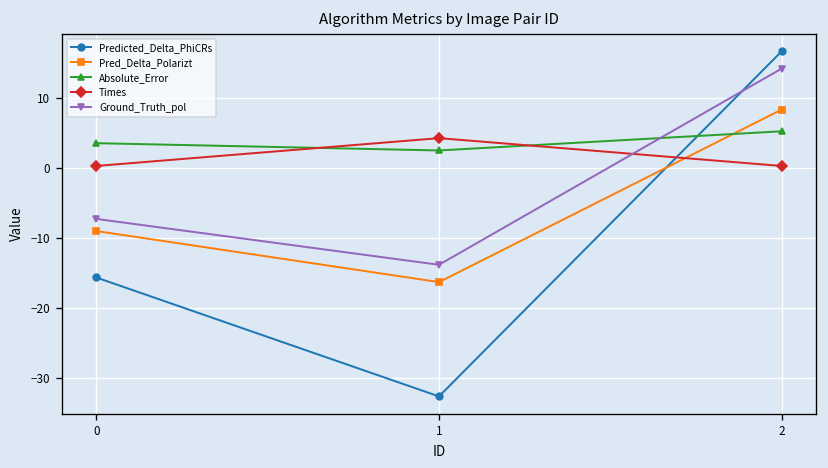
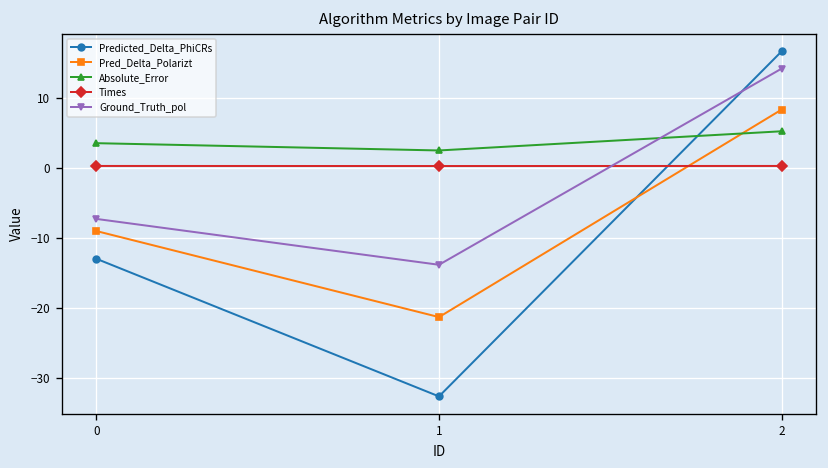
  {
    "Predicted_Delta_PhiCRs": {
-     "0": -16,
+     "0": -13,
      "1": -33,
      "2": 17
    },
    "Pred_Delta_Polarizt": {
      "0": -9,
-     "1": -16,
+     "1": -21,
      "2": 8
    },
    "Absolute_Error": {
      "0": 4,
      "1": 2,
      "2": 5
    },
    "Times": {
      "0": 0,
-     "1": 4,
+     "1": 0,
      "2": 0
    },
    "Ground_Truth_pol": {
      "0": -7,
      "1": -14,
      "2": 14
    }
  }
